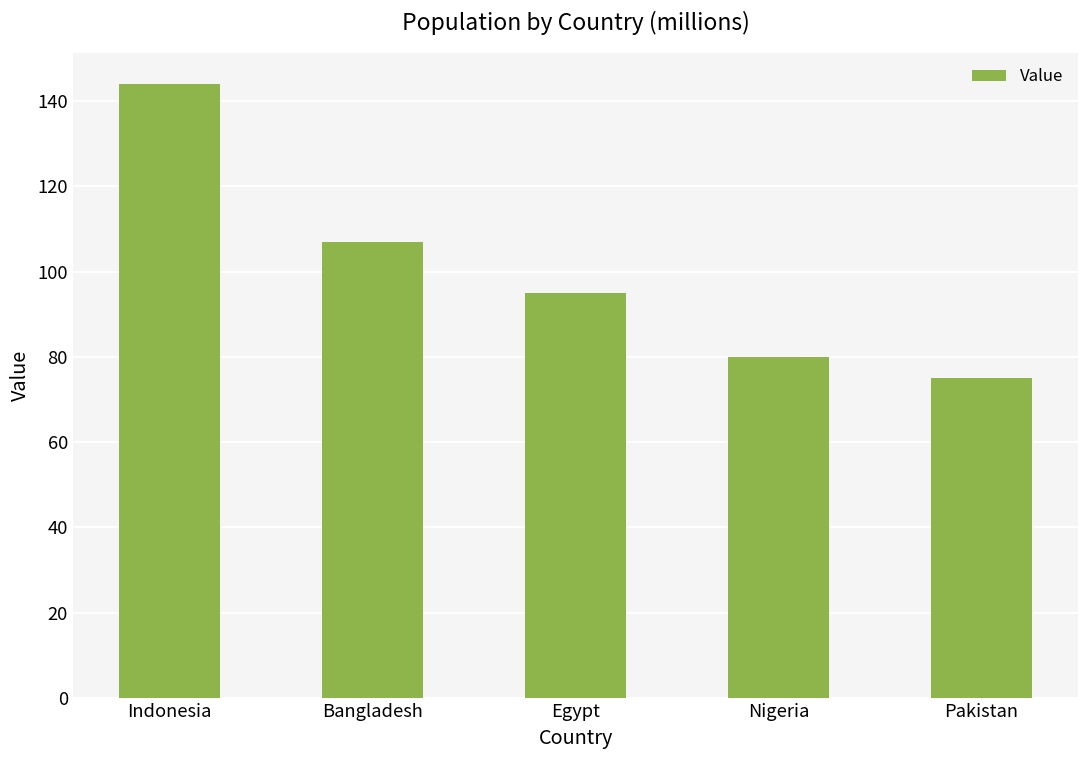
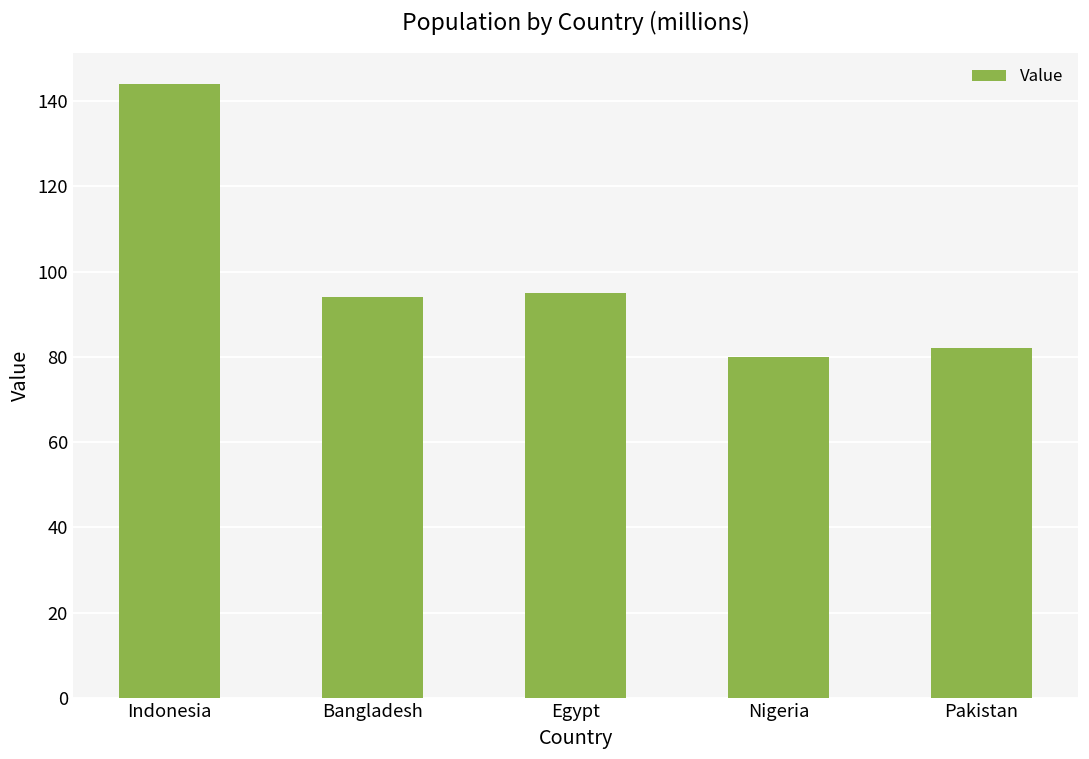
  {
    "Indonesia": 144,
-   "Bangladesh": 107,
+   "Bangladesh": 94,
    "Egypt": 95,
    "Nigeria": 80,
-   "Pakistan": 75
+   "Pakistan": 82
  }
